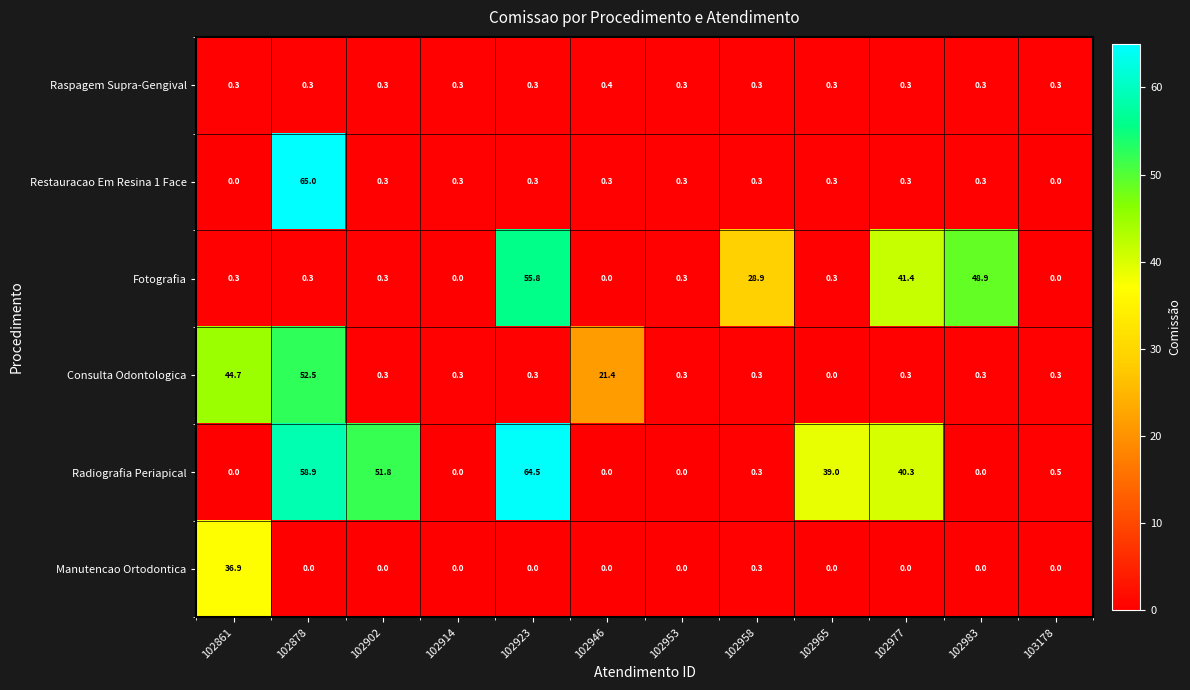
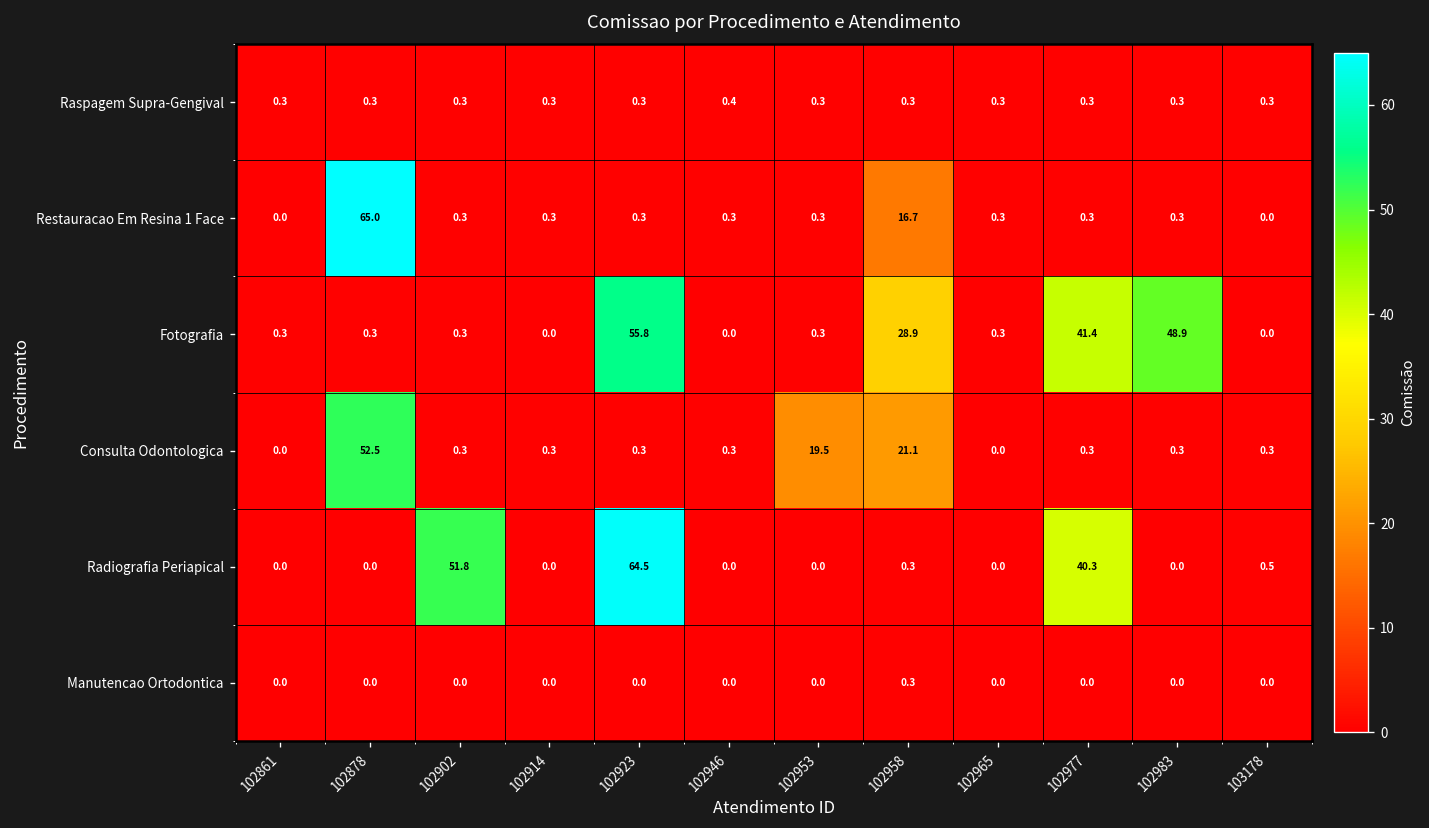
  {
    "Raspagem Supra-Gengival": {
      "102861": 0.3,
      "102878": 0.3,
      "102902": 0.3,
      "102914": 0.3,
      "102923": 0.3,
      "102946": 0.4,
      "102953": 0.3,
      "102958": 0.3,
      "102965": 0.3,
      "102977": 0.3,
      "102983": 0.3,
      "103178": 0.3
    },
    "Restauracao Em Resina 1 Face": {
      "102861": 0.0,
      "102878": 65.0,
      "102902": 0.3,
      "102914": 0.3,
      "102923": 0.3,
      "102946": 0.3,
      "102953": 0.3,
-     "102958": 0.3,
+     "102958": 16.7,
      "102965": 0.3,
      "102977": 0.3,
      "102983": 0.3,
      "103178": 0.0
    },
    "Fotografia": {
      "102861": 0.3,
      "102878": 0.3,
      "102902": 0.3,
      "102914": 0.0,
      "102923": 55.8,
      "102946": 0.0,
      "102953": 0.3,
      "102958": 28.9,
      "102965": 0.3,
      "102977": 41.4,
      "102983": 48.9,
      "103178": 0.0
    },
    "Consulta Odontologica": {
-     "102861": 44.7,
+     "102861": 0.0,
      "102878": 52.5,
      "102902": 0.3,
      "102914": 0.3,
      "102923": 0.3,
-     "102946": 21.4,
-     "102953": 0.3,
-     "102958": 0.3,
+     "102946": 0.3,
+     "102953": 19.5,
+     "102958": 21.1,
      "102965": 0.0,
      "102977": 0.3,
      "102983": 0.3,
      "103178": 0.3
    },
    "Radiografia Periapical": {
      "102861": 0.0,
-     "102878": 58.9,
+     "102878": 0.0,
      "102902": 51.8,
      "102914": 0.0,
      "102923": 64.5,
      "102946": 0.0,
      "102953": 0.0,
      "102958": 0.3,
-     "102965": 39.0,
+     "102965": 0.0,
      "102977": 40.3,
      "102983": 0.0,
      "103178": 0.5
    },
    "Manutencao Ortodontica": {
-     "102861": 36.9,
+     "102861": 0.0,
      "102878": 0.0,
      "102902": 0.0,
      "102914": 0.0,
      "102923": 0.0,
      "102946": 0.0,
      "102953": 0.0,
      "102958": 0.3,
      "102965": 0.0,
      "102977": 0.0,
      "102983": 0.0,
      "103178": 0.0
    }
  }
